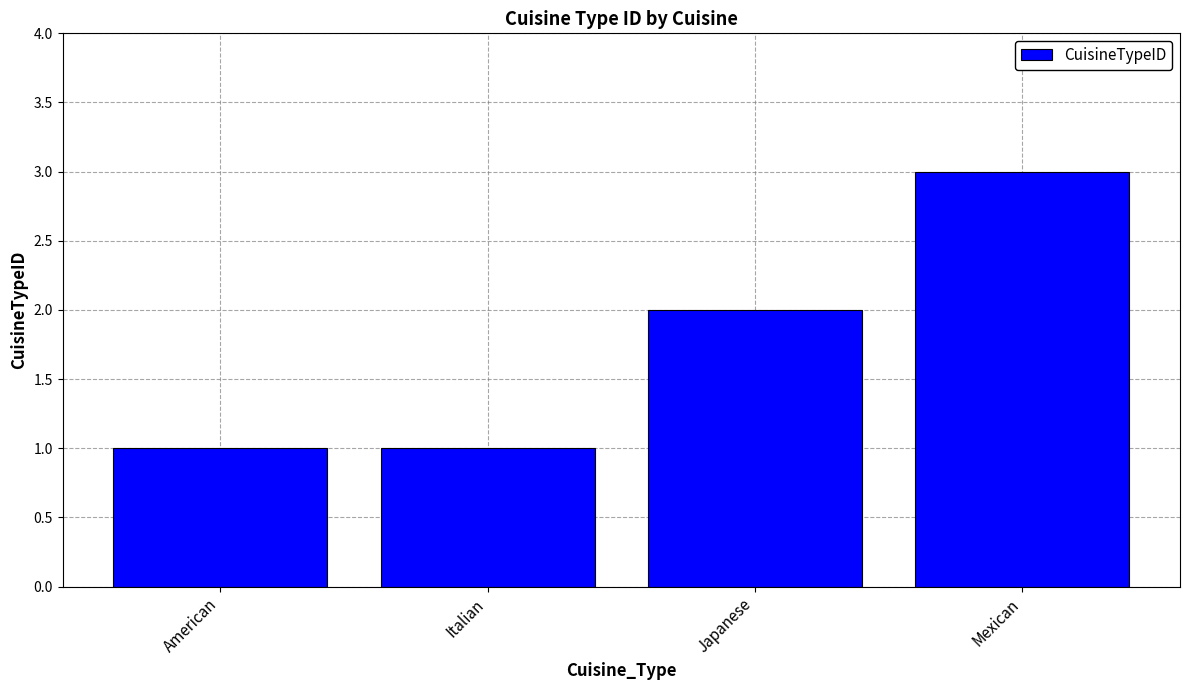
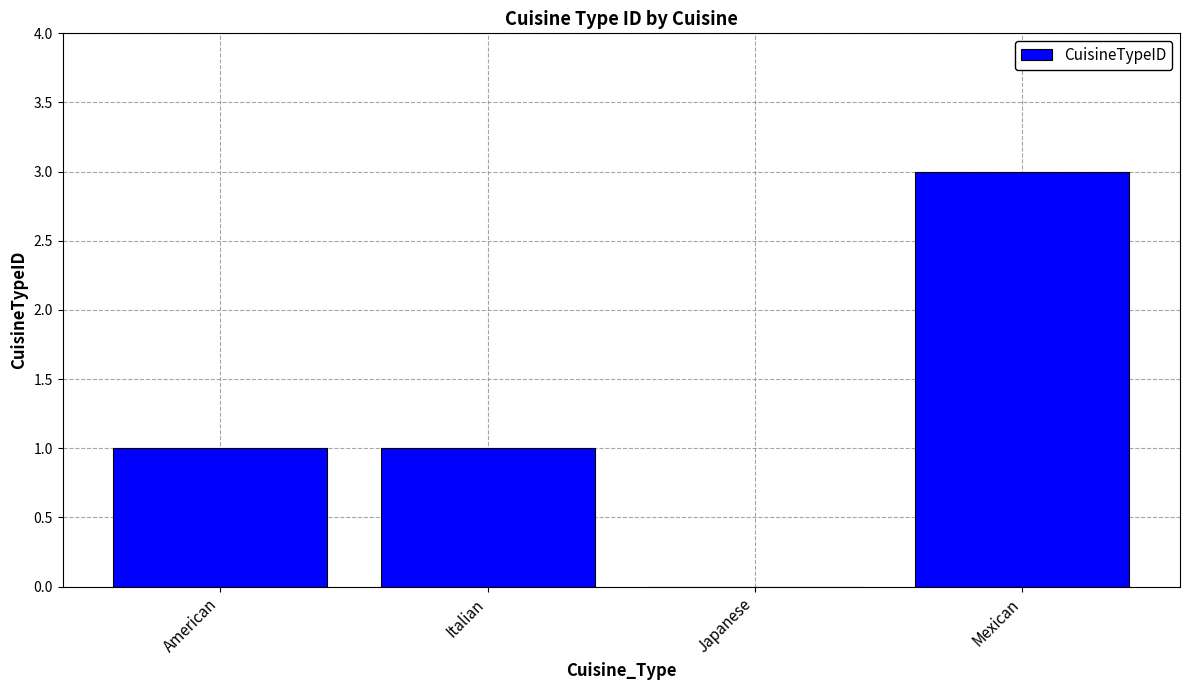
  {
    "American": 1,
    "Italian": 1,
-   "Japanese": 2,
+   "Japanese": 0,
    "Mexican": 3
  }
